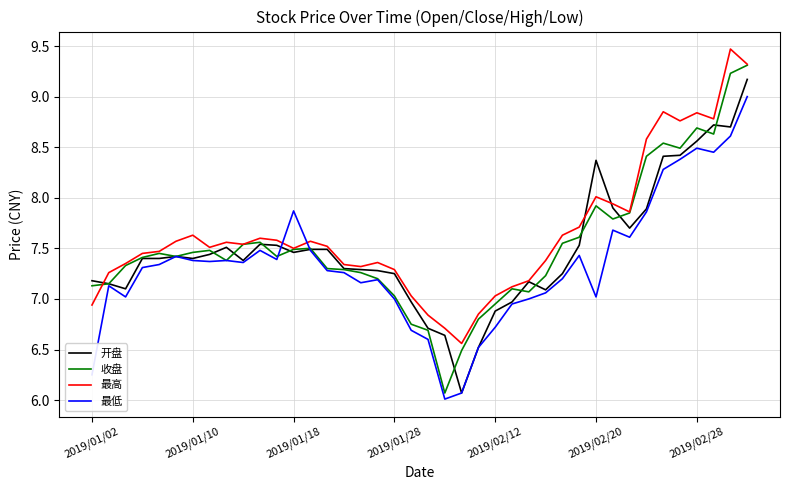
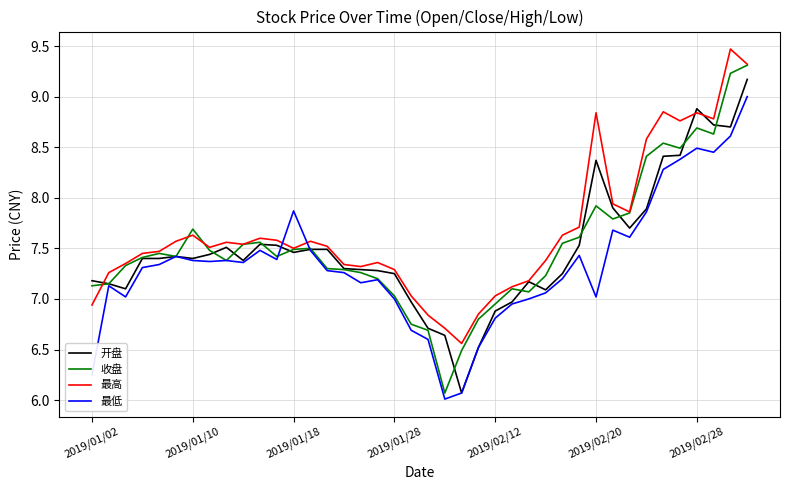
  {
    "开盘": {
      "2019/01/02": 7.18,
      "2019/01/18": 7.46,
      "2019/01/28": 7.25,
      "2019/02/12": 6.88,
      "2019/02/20": 8.37,
-     "2019/02/28": 8.56
+     "2019/02/28": 8.88
    },
    "收盘": {
      "2019/01/02": 7.13,
-     "2019/01/10": 7.46,
+     "2019/01/10": 7.69,
      "2019/01/28": 7.03,
      "2019/02/12": 6.95,
      "2019/02/20": 7.92,
      "2019/02/28": 8.69
    },
    "最高": {
      "2019/01/02": 6.94,
      "2019/01/10": 7.63,
      "2019/01/28": 7.29,
      "2019/02/12": 7.03,
-     "2019/02/20": 8.01,
+     "2019/02/20": 8.84,
      "2019/02/28": 8.84
    },
    "最低": {
      "2019/01/18": 7.87,
      "2019/01/28": 7.00,
-     "2019/02/12": 6.72,
+     "2019/02/12": 6.81,
      "2019/02/20": 7.02,
      "2019/02/28": 8.49
    }
  }
